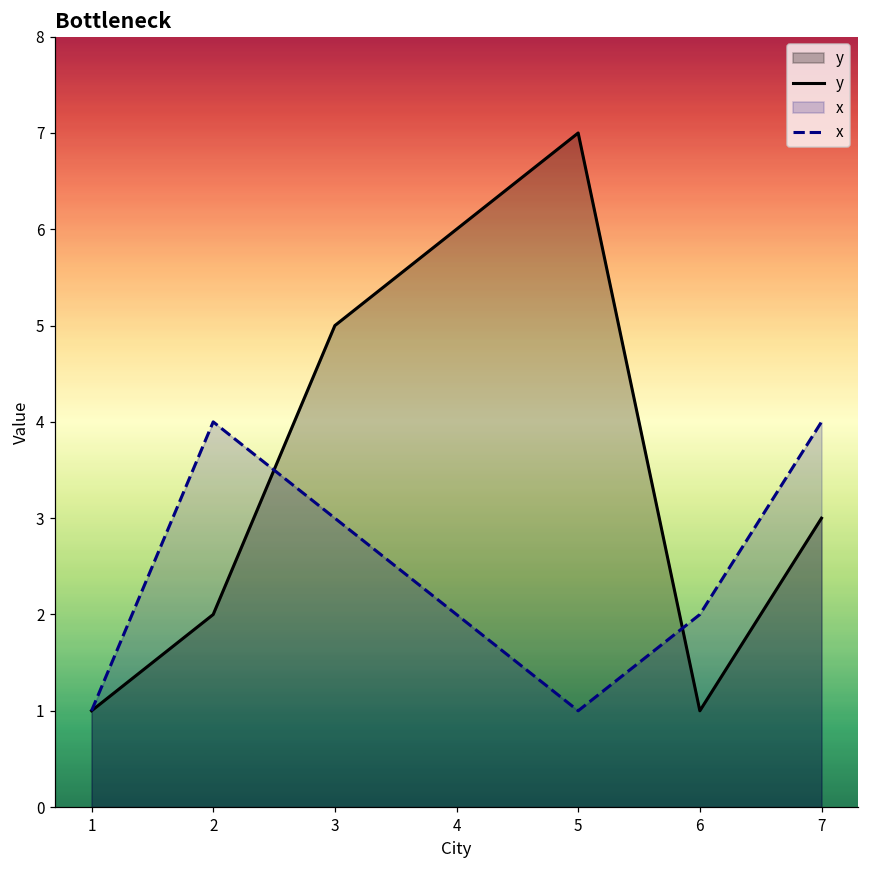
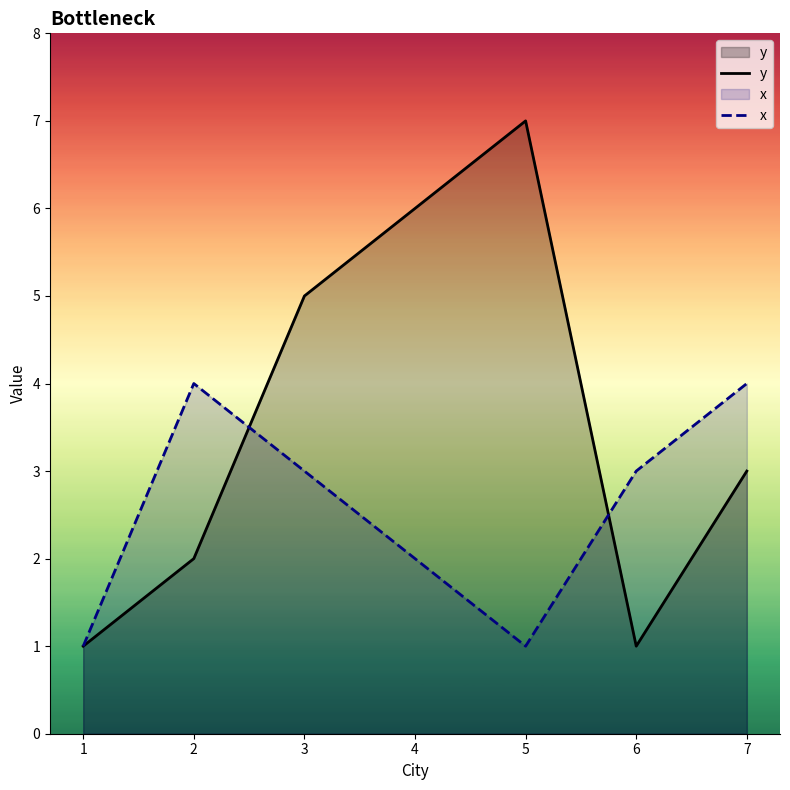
  {
    "y": {
      "2": 2,
      "3": 5,
      "4": 6,
      "5": 7,
      "6": 1,
      "7": 3
    },
    "x": {
      "2": 4,
      "3": 3,
      "4": 2,
      "5": 1,
-     "6": 2,
+     "6": 3,
      "7": 4
    }
  }
